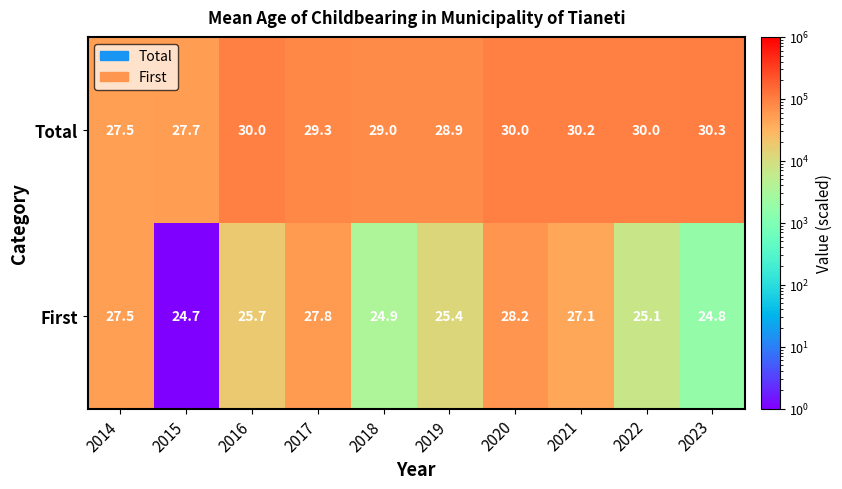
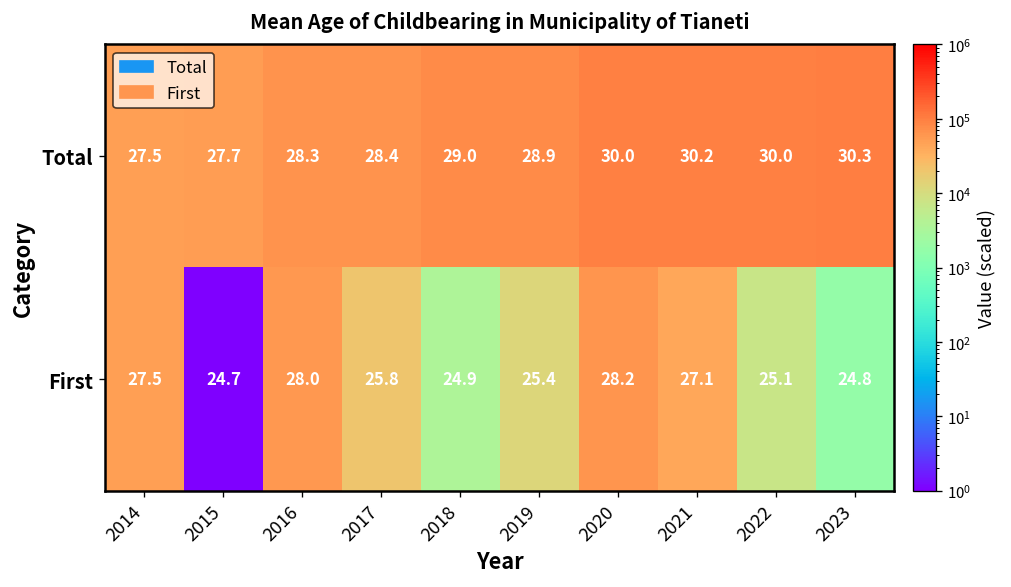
  {
    "Total": {
      "2014": 27.5,
      "2015": 27.7,
-     "2016": 30.0,
-     "2017": 29.3,
+     "2016": 28.3,
+     "2017": 28.4,
      "2018": 29.0,
      "2019": 28.9,
      "2020": 30.0,
      "2021": 30.2,
      "2022": 30.0,
      "2023": 30.3
    },
    "First": {
      "2014": 27.5,
      "2015": 24.7,
-     "2016": 25.7,
-     "2017": 27.8,
+     "2016": 28.0,
+     "2017": 25.8,
      "2018": 24.9,
      "2019": 25.4,
      "2020": 28.2,
      "2021": 27.1,
      "2022": 25.1,
      "2023": 24.8
    }
  }
